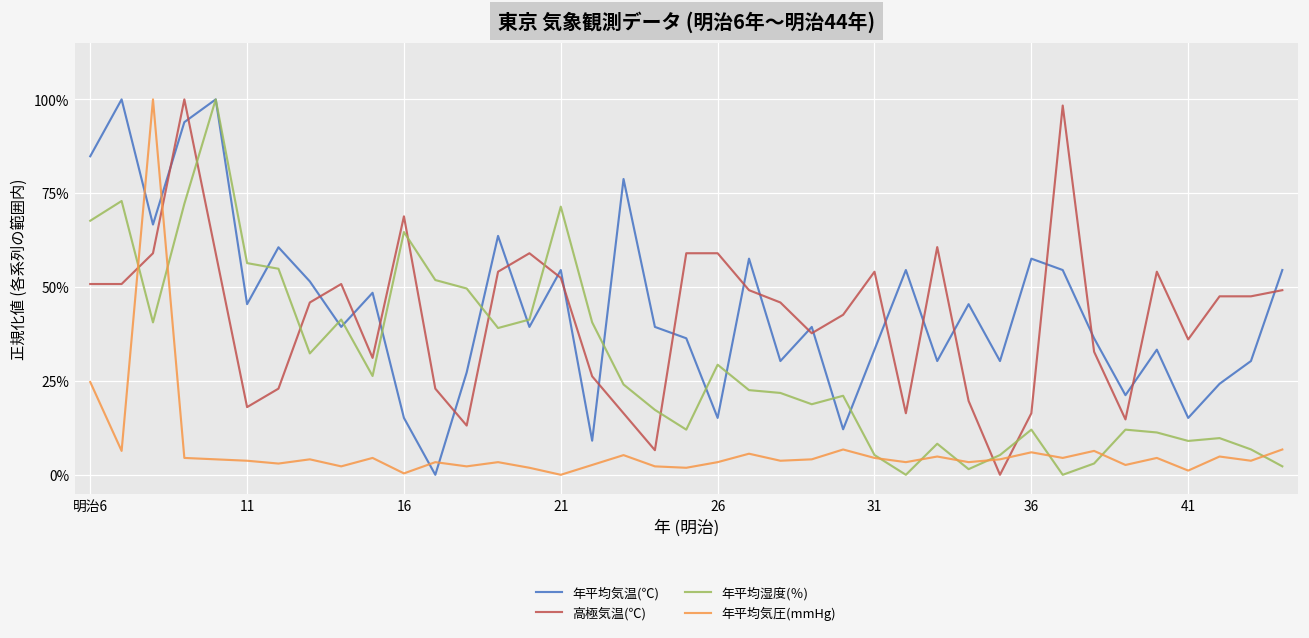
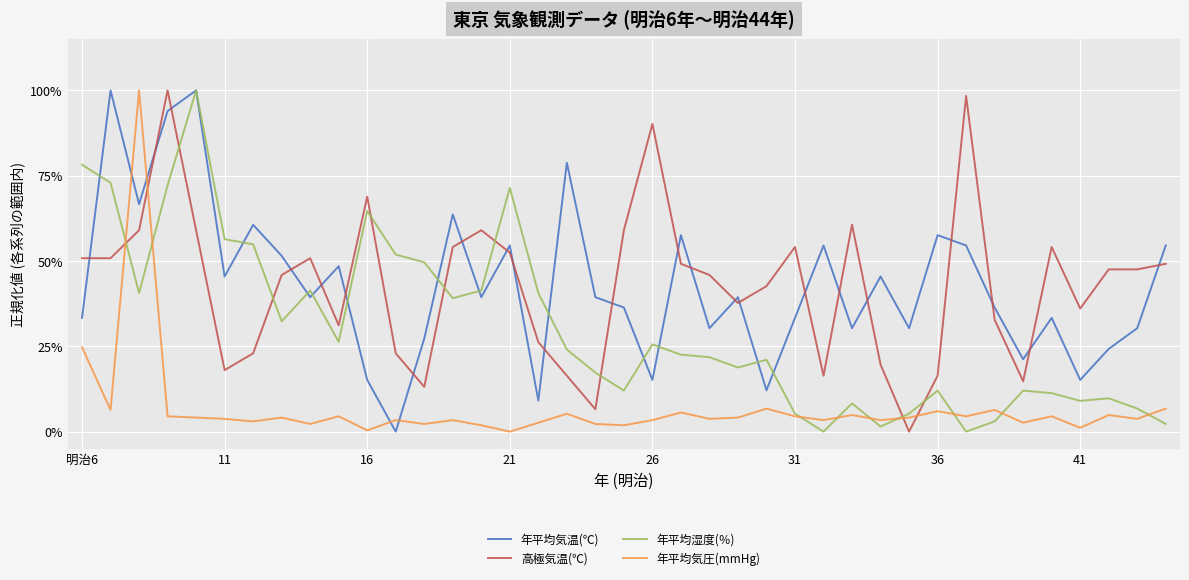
  {
    "年平均気温(℃)": {
-     "明治6": "85%",
+     "明治6": "33%",
      "11": "45%",
      "16": "15%",
      "21": "55%",
      "26": "15%",
      "31": "33%",
      "36": "58%",
      "41": "15%"
    },
    "高極気温(℃)": {
      "明治6": "51%",
      "11": "18%",
      "16": "69%",
      "21": "52%",
-     "26": "59%",
+     "26": "90%",
      "31": "54%",
      "36": "16%",
      "41": "36%"
    },
    "年平均湿度(％)": {
-     "明治6": "68%",
+     "明治6": "78%",
      "11": "56%",
      "16": "65%",
      "21": "71%",
-     "26": "29%",
+     "26": "26%",
      "31": "5%",
      "36": "12%",
      "41": "9%"
    },
    "年平均気圧(mmHg)": {
      "明治6": "25%",
      "11": "4%",
      "16": "0%",
      "21": "0%",
      "26": "3%",
      "31": "4%",
      "36": "6%",
      "41": "1%"
    }
  }
